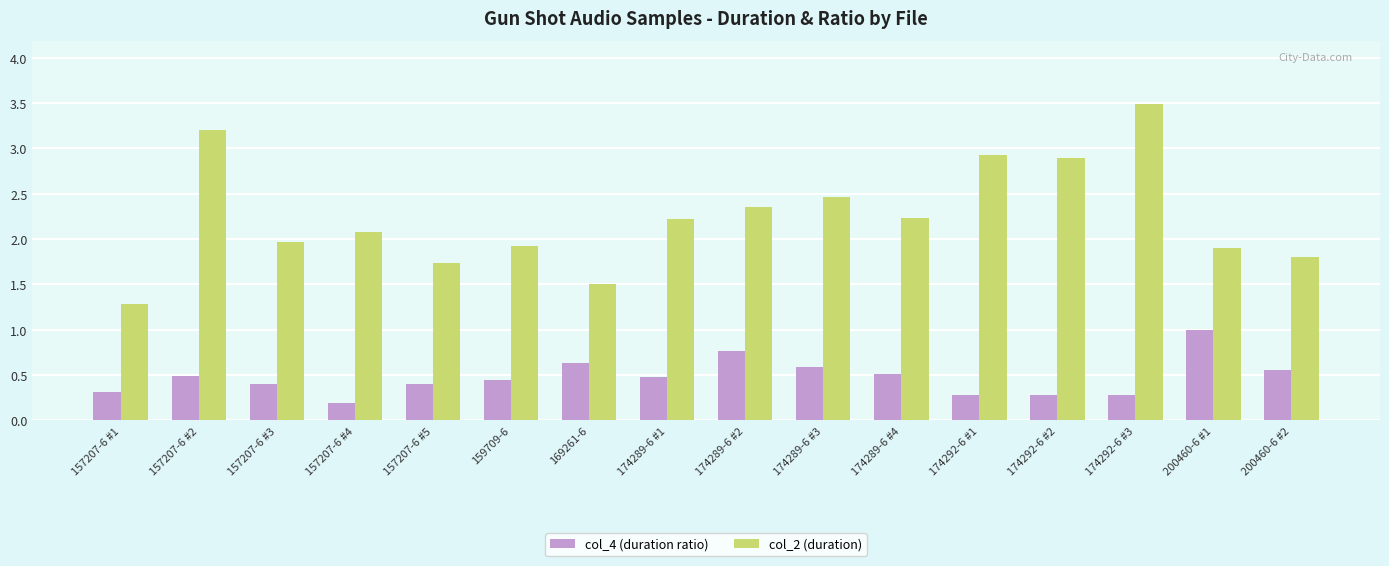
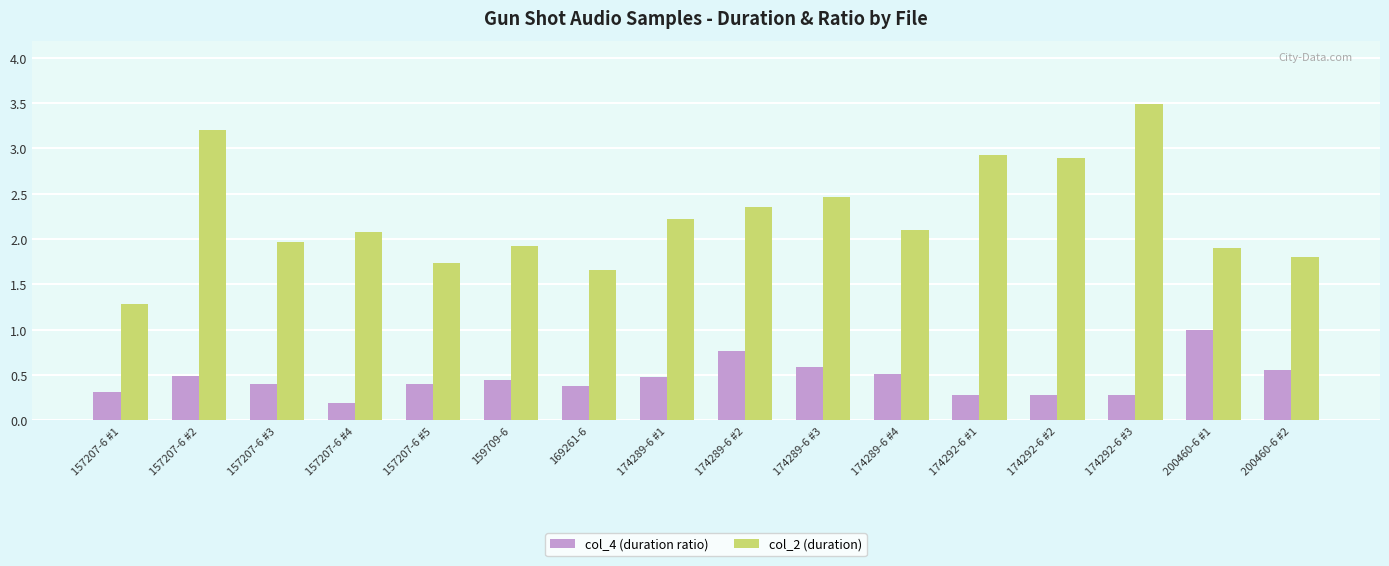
  {
    "col_4 (duration ratio)": {
      "157207-6 #1": 0.3,
      "157207-6 #2": 0.5,
      "157207-6 #3": 0.4,
      "157207-6 #4": 0.2,
      "157207-6 #5": 0.4,
      "159709-6": 0.4,
-     "169261-6": 0.6,
+     "169261-6": 0.4,
      "174289-6 #1": 0.5,
      "174289-6 #2": 0.8,
      "174289-6 #3": 0.6,
      "174289-6 #4": 0.5,
      "174292-6 #1": 0.3,
      "174292-6 #2": 0.3,
      "174292-6 #3": 0.3,
      "200460-6 #1": 1.0,
      "200460-6 #2": 0.6
    },
    "col_2 (duration)": {
      "157207-6 #1": 1.3,
      "157207-6 #2": 3.2,
      "157207-6 #3": 2.0,
      "157207-6 #4": 2.1,
      "157207-6 #5": 1.7,
      "159709-6": 1.9,
-     "169261-6": 1.5,
+     "169261-6": 1.7,
      "174289-6 #1": 2.2,
      "174289-6 #2": 2.3,
      "174289-6 #3": 2.5,
-     "174289-6 #4": 2.2,
+     "174289-6 #4": 2.1,
      "174292-6 #1": 2.9,
      "174292-6 #2": 2.9,
      "174292-6 #3": 3.5,
      "200460-6 #1": 1.9,
      "200460-6 #2": 1.8
    }
  }
